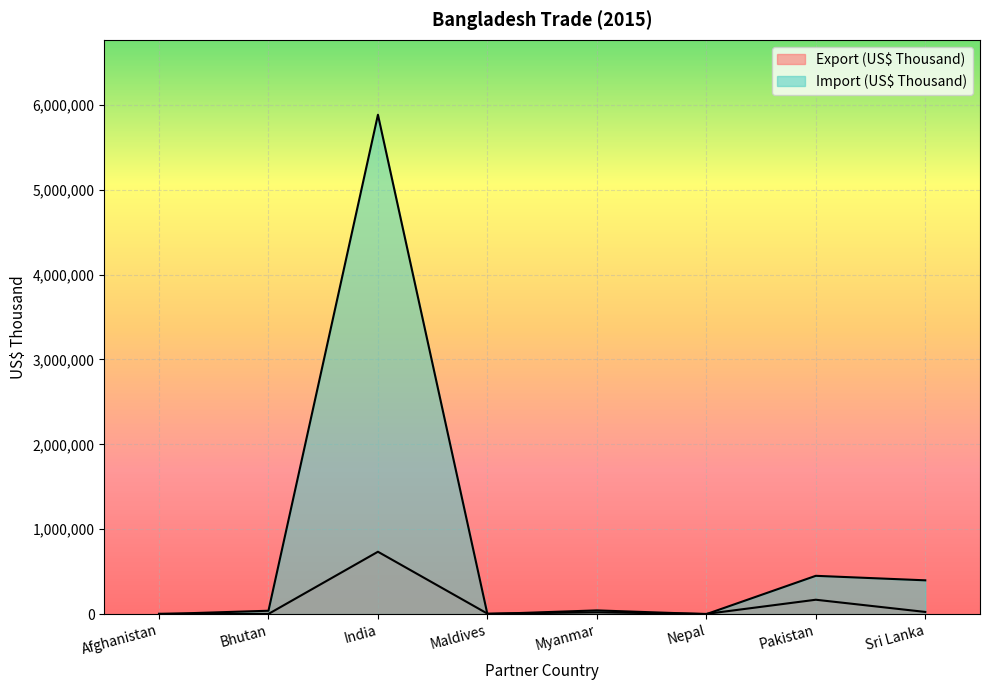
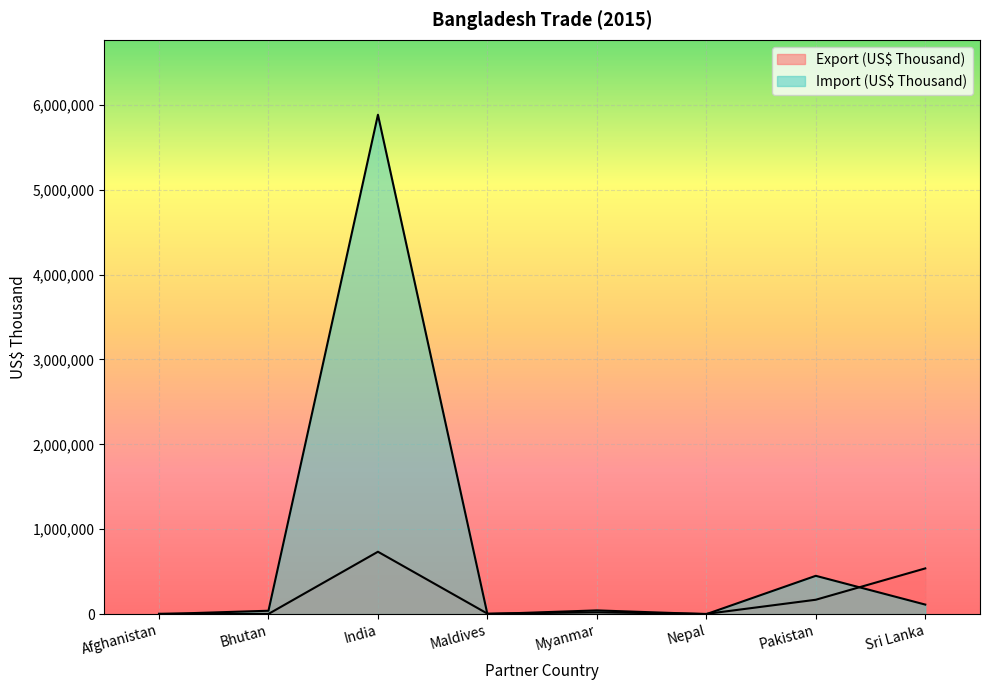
  {
    "Export (US$ Thousand)": {
      "Bhutan": "0",
      "India": "700,000",
      "Pakistan": "200,000",
-     "Sri Lanka": "0"
+     "Sri Lanka": "500,000"
    },
    "Import (US$ Thousand)": {
      "Bhutan": "0",
      "India": "5,900,000",
      "Pakistan": "500,000",
-     "Sri Lanka": "400,000"
+     "Sri Lanka": "100,000"
    }
  }
